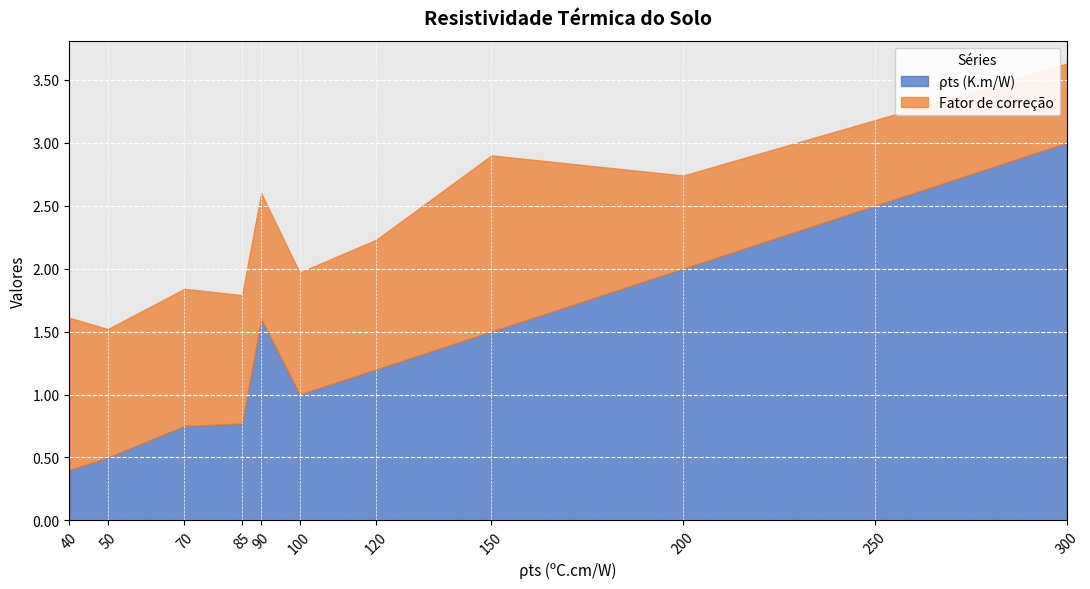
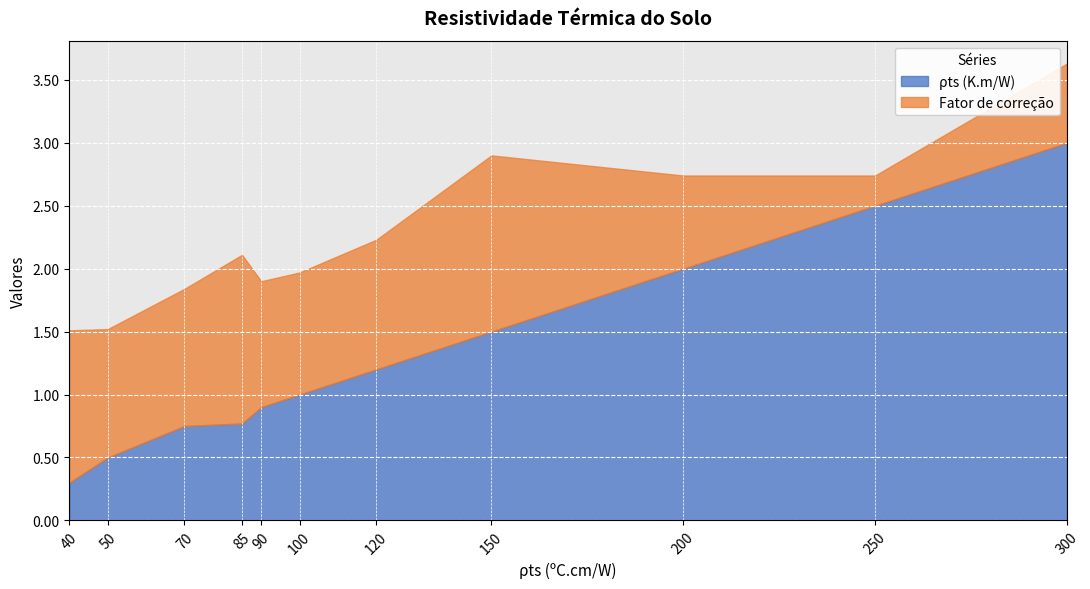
  {
    "ρts (K.m/W)": {
-     "40": 0.4,
+     "40": 0.3,
      "50": 0.5,
      "70": 0.75,
      "85": 0.77,
-     "90": 1.6,
+     "90": 0.9,
      "100": 1.0,
      "120": 1.2,
      "150": 1.5,
      "200": 2.0,
      "250": 2.5,
      "300": 3.0
    },
    "Fator de correção": {
      "40": 1.21,
      "50": 1.02,
      "70": 1.09,
-     "85": 1.02,
+     "85": 1.34,
      "90": 1.00,
      "100": 0.97,
      "120": 1.03,
      "150": 1.40,
      "200": 0.74,
-     "250": 0.68,
+     "250": 0.24,
      "300": 0.63
    }
  }
